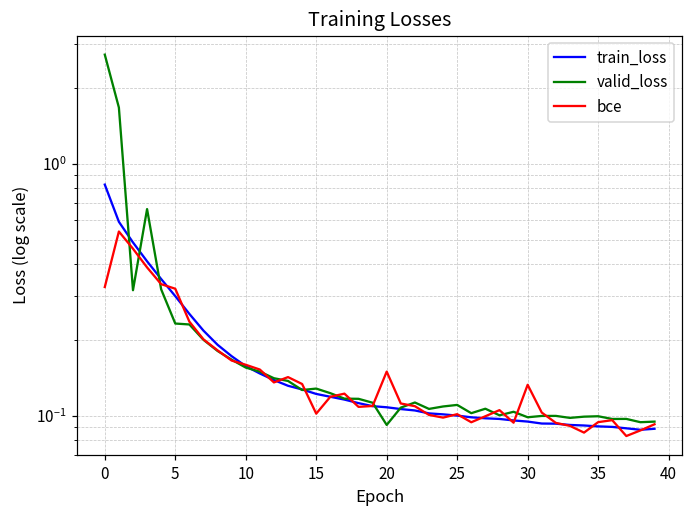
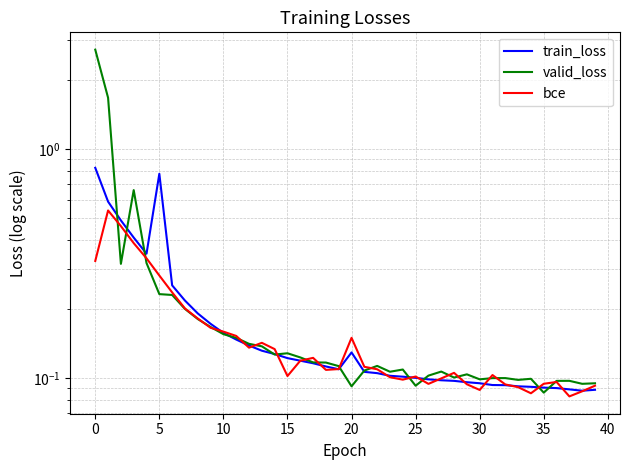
  {
    "train_loss": {
      "0": 0.83,
-     "5": 0.30,
+     "5": 0.78,
      "15": 0.12,
-     "20": 0.11,
+     "20": 0.13,
      "30": 0.095,
      "35": 0.09
    },
    "valid_loss": {
      "0": 2.7,
      "5": 0.23,
      "15": 0.13,
      "20": 0.092,
-     "25": 0.11,
+     "25": 0.093,
      "30": 0.099,
-     "35": 0.10
+     "35": 0.086
    },
    "bce": {
      "0": 0.32,
-     "5": 0.32,
+     "5": 0.28,
      "15": 0.10,
      "20": 0.15,
-     "30": 0.13,
+     "30": 0.089,
      "35": 0.094
    }
  }
